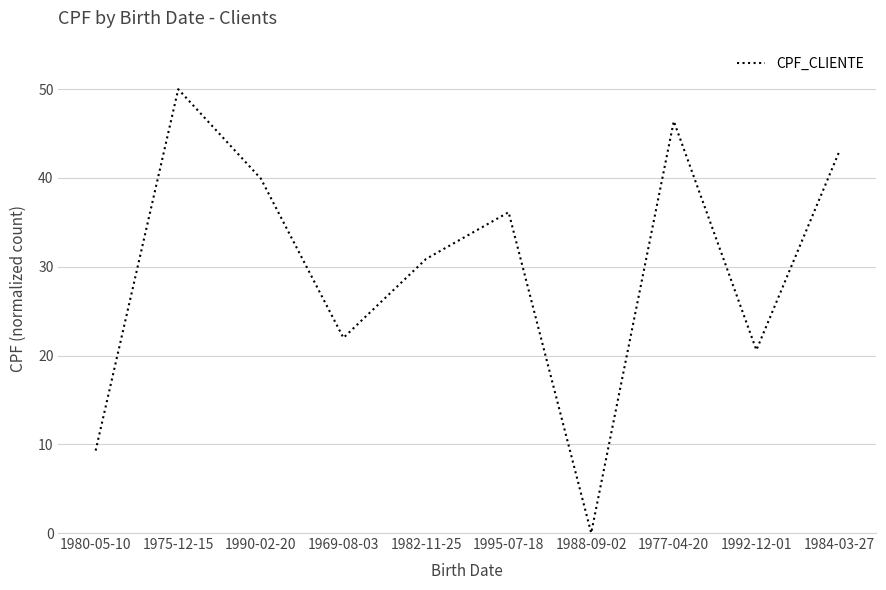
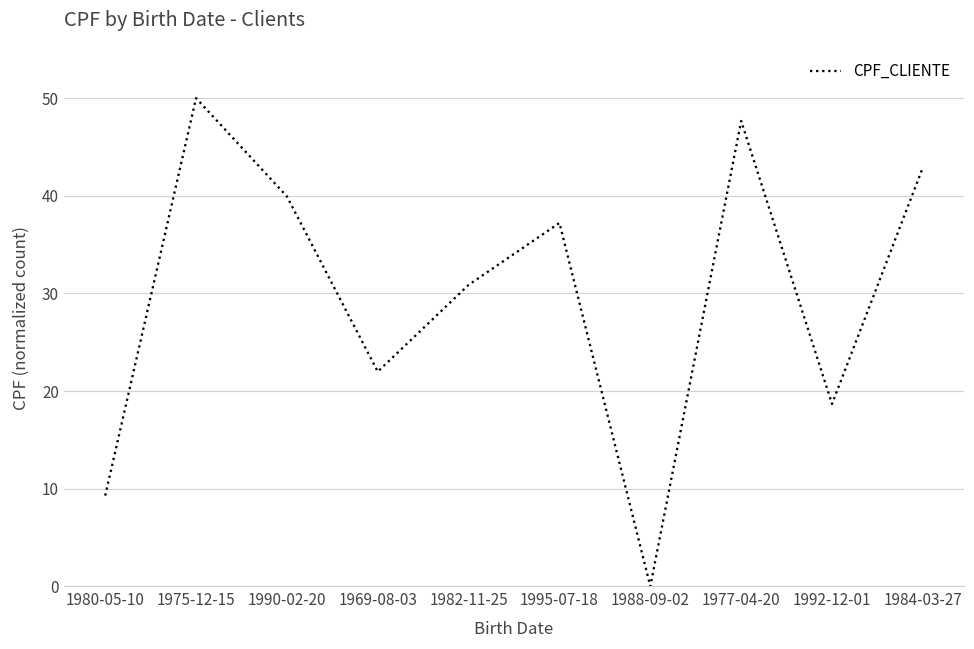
  {
    "1980-05-10": 9,
    "1975-12-15": 50,
    "1990-02-20": 40,
    "1969-08-03": 22,
    "1982-11-25": 31,
-   "1995-07-18": 36,
+   "1995-07-18": 37,
    "1988-09-02": 0,
-   "1977-04-20": 46,
-   "1992-12-01": 21,
+   "1977-04-20": 48,
+   "1992-12-01": 19,
    "1984-03-27": 43
  }
